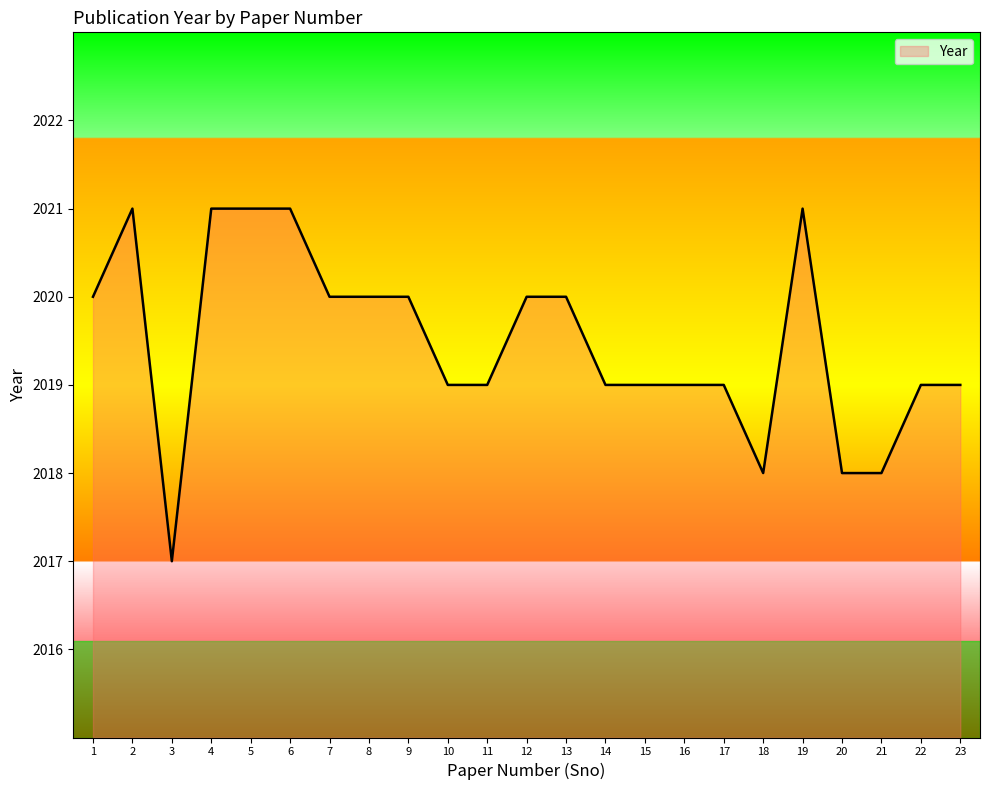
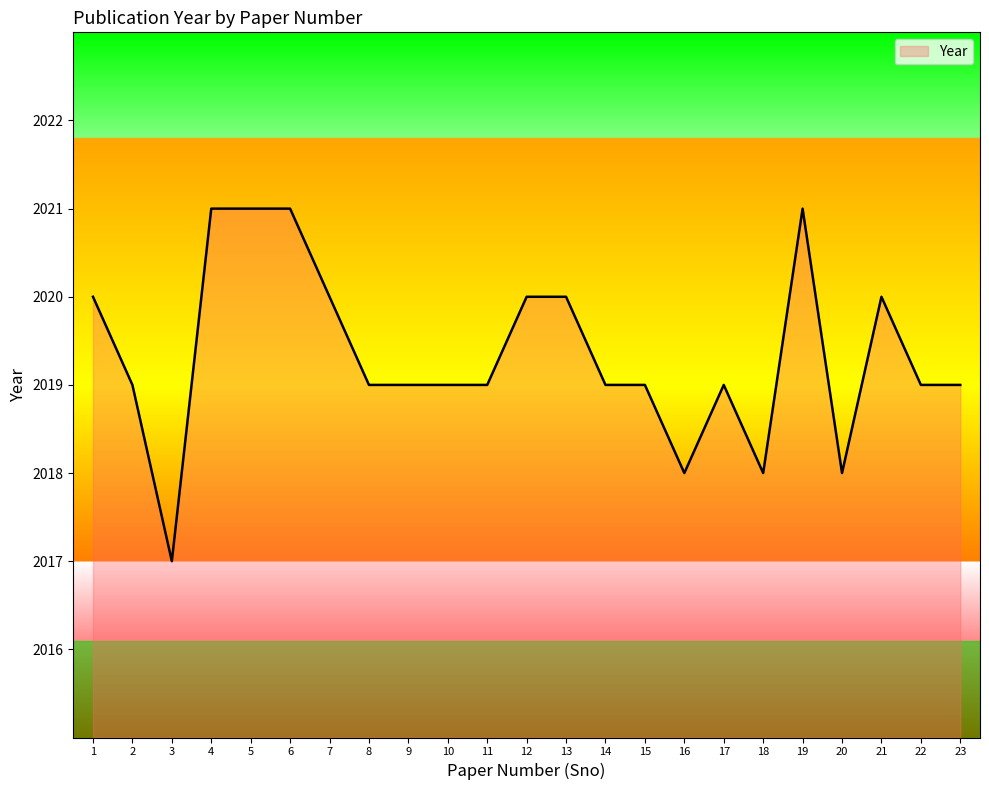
  {
    "1": 2020,
-   "2": 2021,
+   "2": 2019,
    "3": 2017,
    "4": 2021,
    "5": 2021,
    "6": 2021,
    "7": 2020,
-   "8": 2020,
-   "9": 2020,
+   "8": 2019,
+   "9": 2019,
    "10": 2019,
    "11": 2019,
    "12": 2020,
    "13": 2020,
    "14": 2019,
    "15": 2019,
-   "16": 2019,
+   "16": 2018,
    "17": 2019,
    "18": 2018,
    "19": 2021,
    "20": 2018,
-   "21": 2018,
+   "21": 2020,
    "22": 2019,
    "23": 2019
  }
